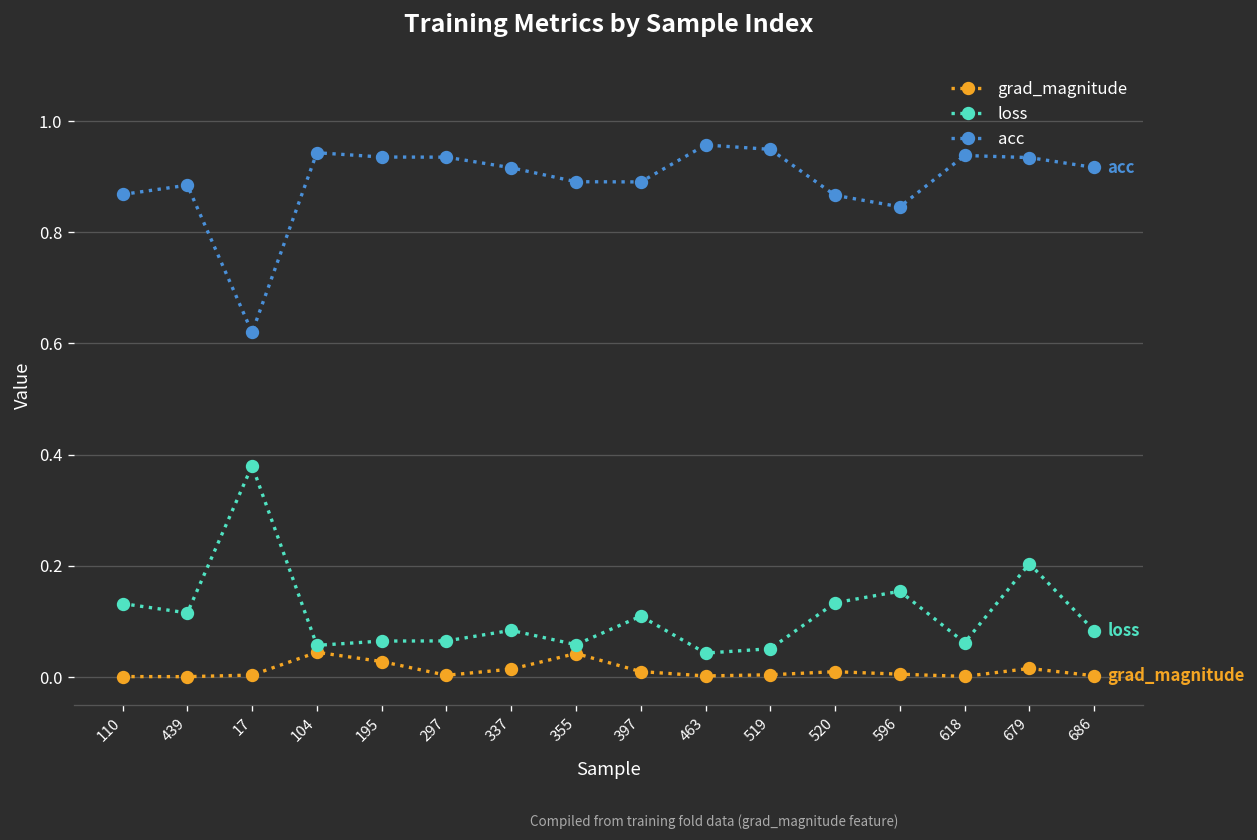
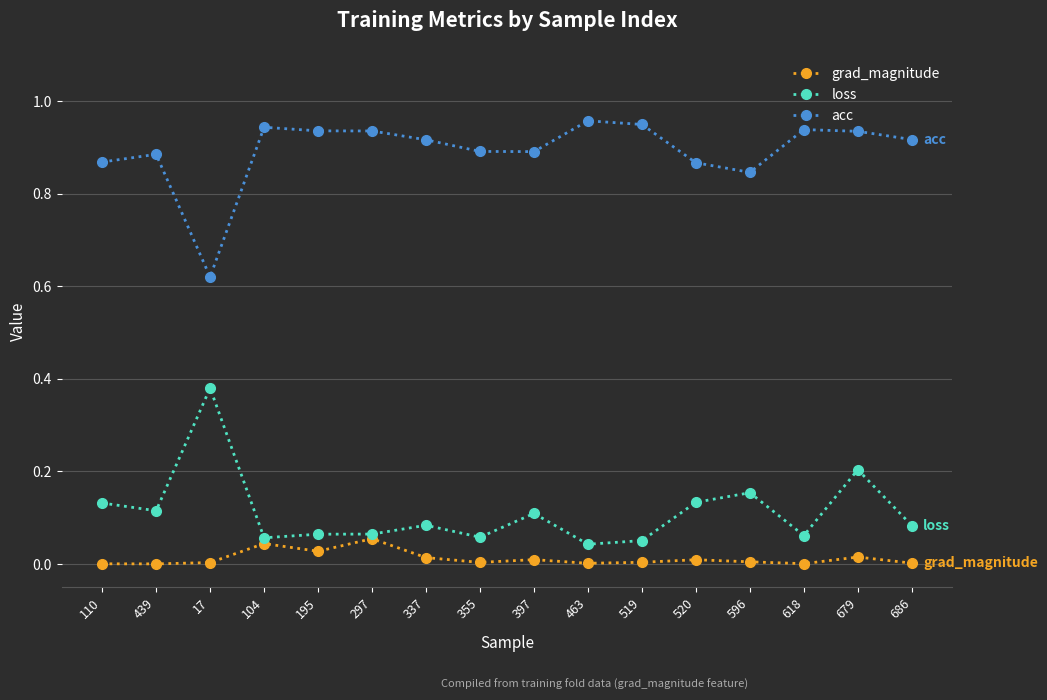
  {
    "grad_magnitude": {
      "110": 0.00,
      "439": 0.00,
      "17": 0.00,
      "104": 0.04,
      "195": 0.03,
-     "297": 0.00,
+     "297": 0.05,
      "337": 0.01,
-     "355": 0.04,
+     "355": 0.00,
      "397": 0.01,
      "463": 0.00,
      "519": 0.00,
      "520": 0.01,
      "596": 0.00,
      "618": 0.00,
      "679": 0.02,
      "686": 0.00
    },
    "loss": {
      "110": 0.13,
      "439": 0.12,
      "17": 0.38,
      "104": 0.06,
      "195": 0.06,
      "297": 0.06,
      "337": 0.08,
      "355": 0.06,
      "397": 0.11,
      "463": 0.04,
      "519": 0.05,
      "520": 0.13,
      "596": 0.15,
      "618": 0.06,
      "679": 0.20,
      "686": 0.08
    },
    "acc": {
      "110": 0.87,
      "439": 0.88,
      "17": 0.62,
      "104": 0.94,
      "195": 0.94,
      "297": 0.94,
      "337": 0.92,
      "355": 0.89,
      "397": 0.89,
      "463": 0.96,
      "519": 0.95,
      "520": 0.87,
      "596": 0.85,
      "618": 0.94,
      "679": 0.93,
      "686": 0.92
    }
  }
